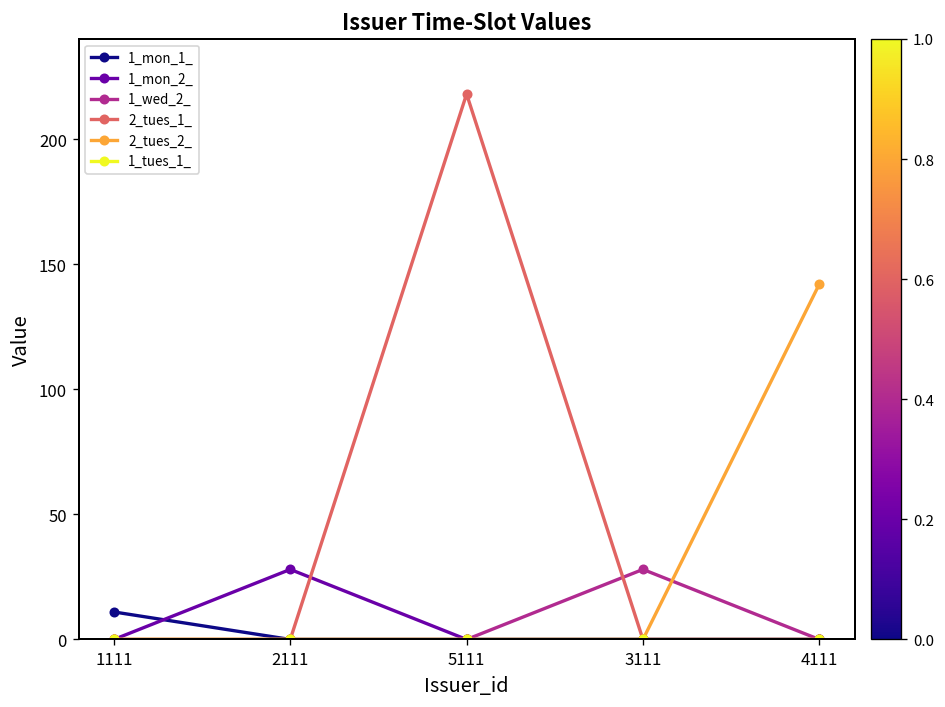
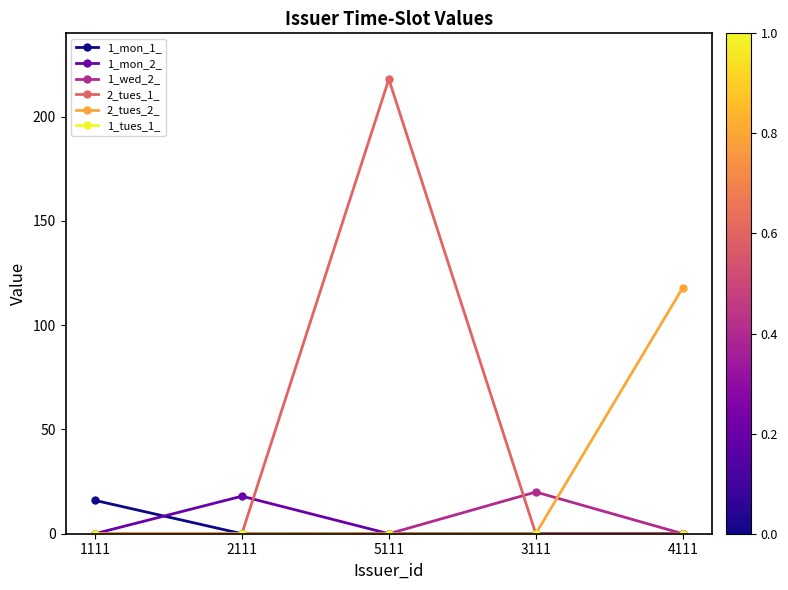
  {
    "1_mon_1_": {
-     "1111": 11
+     "1111": 16
    },
    "1_mon_2_": {
-     "2111": 28
+     "2111": 18
    },
    "1_wed_2_": {
-     "3111": 28
+     "3111": 20
    },
    "2_tues_1_": {
      "5111": 218
    },
    "2_tues_2_": {
-     "4111": 142
+     "4111": 118
    }
  }
